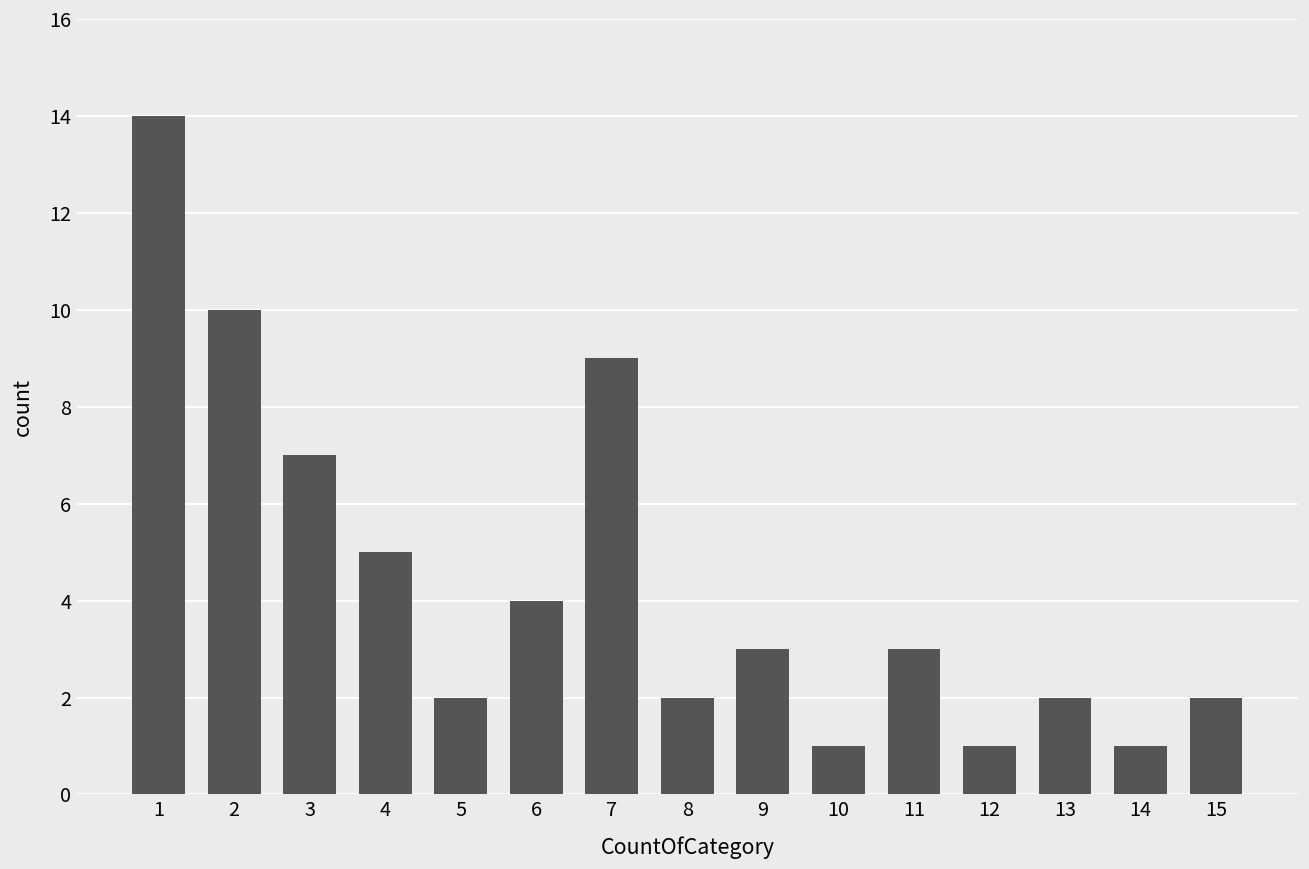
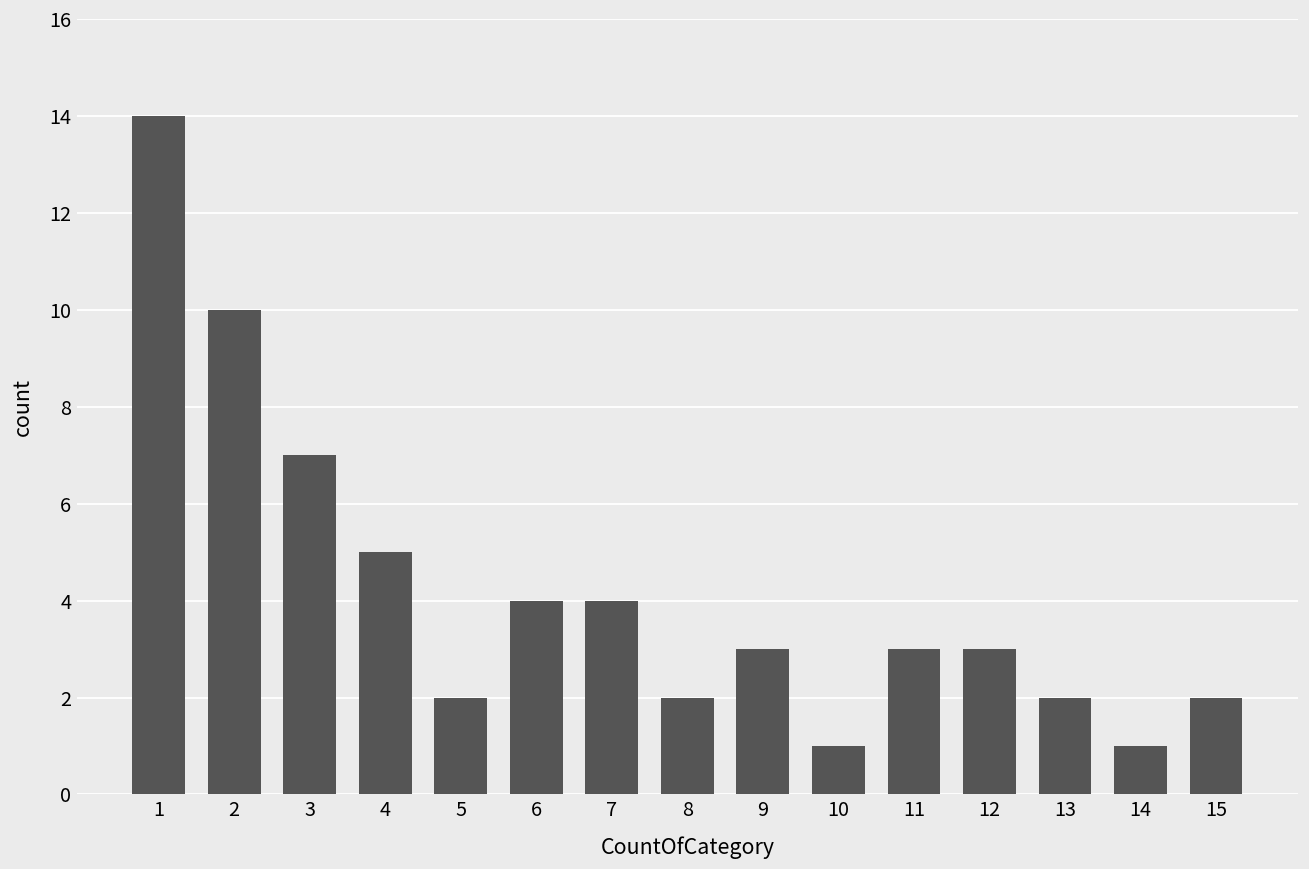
  {
    "1": 14,
    "2": 10,
    "3": 7,
    "4": 5,
    "5": 2,
    "6": 4,
-   "7": 9,
+   "7": 4,
    "8": 2,
    "9": 3,
    "10": 1,
    "11": 3,
-   "12": 1,
+   "12": 3,
    "13": 2,
    "14": 1,
    "15": 2
  }
